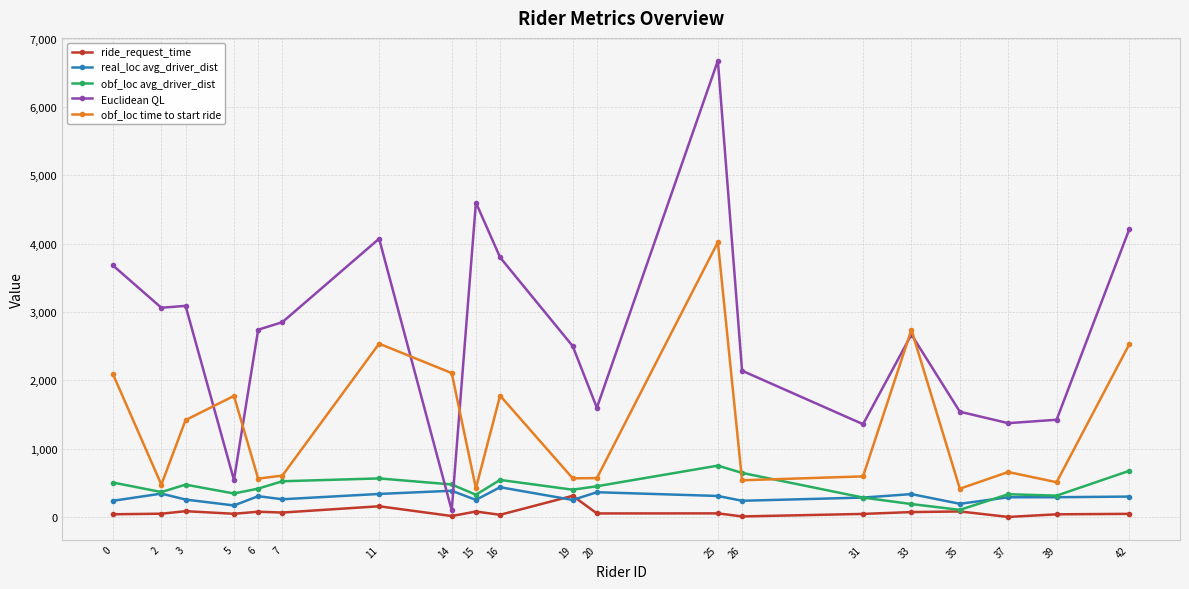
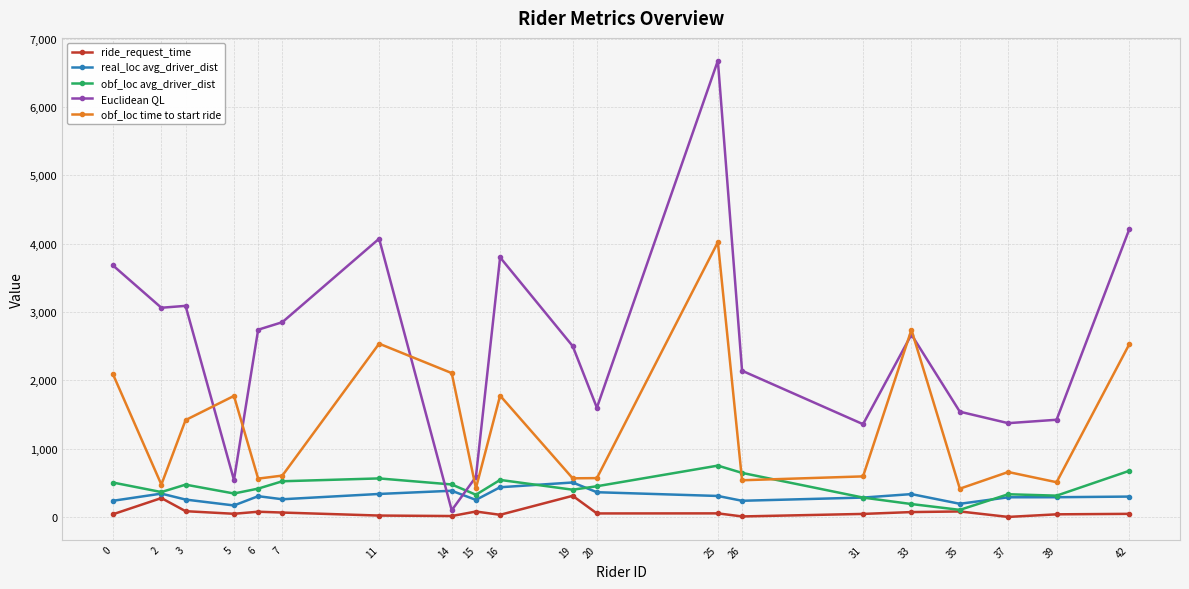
  {
    "ride_request_time": {
      "0": "0",
-     "2": "0",
+     "2": "300",
      "3": "100",
      "5": "0",
      "6": "100",
      "7": "100",
-     "11": "200",
+     "11": "0",
      "14": "0",
      "15": "100",
      "16": "0",
      "19": "300",
      "20": "100",
      "25": "100",
      "26": "0",
      "31": "0",
      "33": "100",
      "37": "0",
      "39": "0",
      "42": "0"
    },
    "real_loc avg_driver_dist": {
      "0": "200",
      "3": "300",
      "5": "200",
      "6": "300",
      "7": "300",
      "11": "300",
      "14": "400",
      "15": "200",
      "16": "400",
-     "19": "200",
+     "19": "500",
      "20": "400",
      "25": "300",
      "26": "200",
      "33": "300",
      "35": "200",
      "37": "300",
      "42": "300"
    },
    "obf_loc avg_driver_dist": {
      "0": "500",
      "3": "500",
      "5": "300",
      "6": "400",
      "7": "500",
      "11": "600",
      "14": "500",
      "15": "300",
      "16": "500",
      "19": "400",
      "20": "400",
      "25": "800",
      "26": "600",
      "33": "200",
      "37": "300",
      "42": "700"
    },
    "Euclidean QL": {
      "0": "3,700",
      "2": "3,100",
      "3": "3,100",
      "5": "500",
      "6": "2,700",
      "7": "2,800",
      "11": "4,100",
      "14": "100",
-     "15": "4,600",
+     "15": "600",
      "16": "3,800",
      "19": "2,500",
      "20": "1,600",
      "25": "6,700",
      "26": "2,100",
      "31": "1,400",
      "33": "2,700",
      "35": "1,500",
      "37": "1,400",
      "39": "1,400",
      "42": "4,200"
    },
    "obf_loc time to start ride": {
      "0": "2,100",
      "2": "500",
      "3": "1,400",
      "5": "1,800",
      "6": "600",
      "7": "600",
      "11": "2,500",
      "14": "2,100",
      "15": "400",
      "16": "1,800",
      "19": "600",
      "20": "600",
      "25": "4,000",
      "26": "500",
      "31": "600",
      "33": "2,700",
      "35": "400",
      "37": "700",
      "39": "500",
      "42": "2,500"
    }
  }
